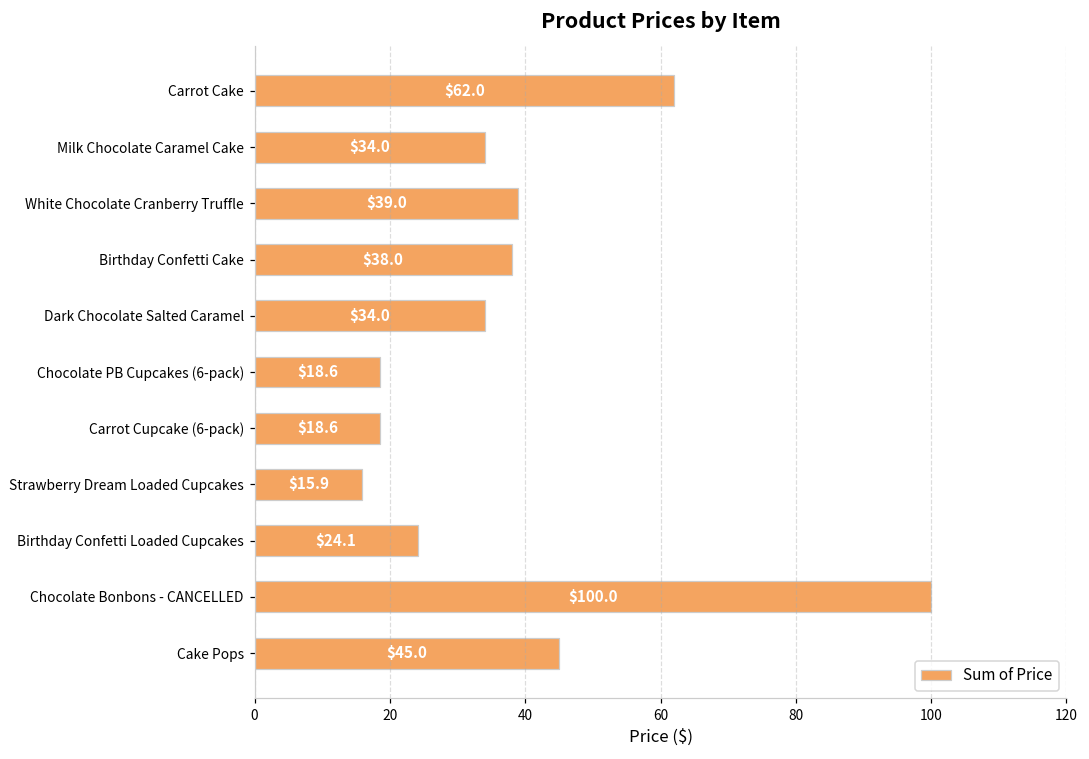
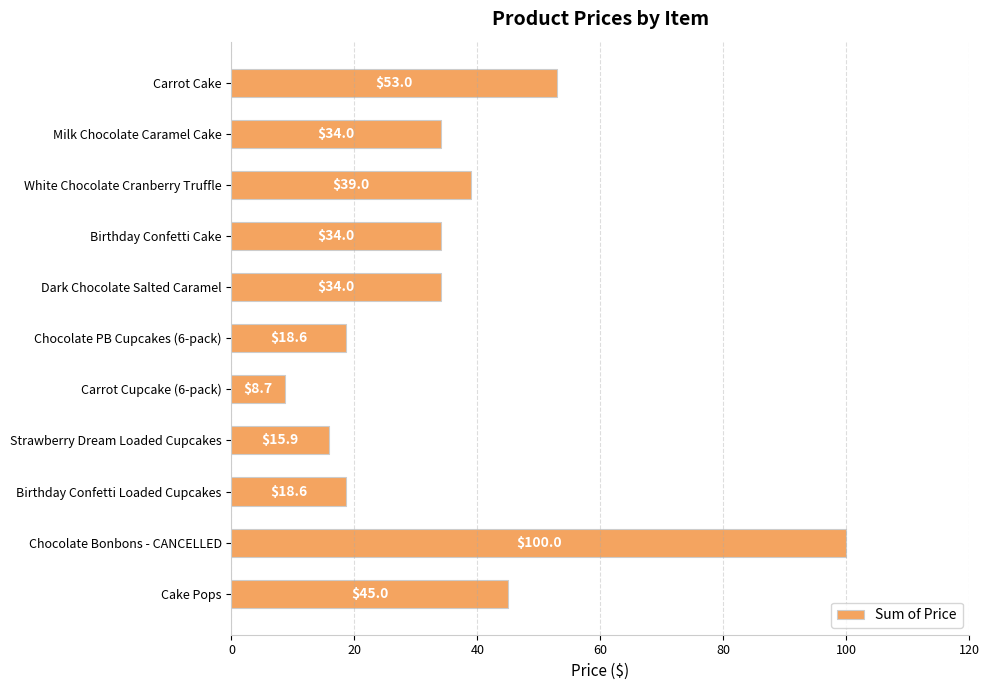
  {
-   "Carrot Cake": "$62.0",
+   "Carrot Cake": "$53.0",
    "Milk Chocolate Caramel Cake": "$34.0",
    "White Chocolate Cranberry Truffle": "$39.0",
-   "Birthday Confetti Cake": "$38.0",
+   "Birthday Confetti Cake": "$34.0",
    "Dark Chocolate Salted Caramel": "$34.0",
    "Chocolate PB Cupcakes (6-pack)": "$18.6",
-   "Carrot Cupcake (6-pack)": "$18.6",
+   "Carrot Cupcake (6-pack)": "$8.7",
    "Strawberry Dream Loaded Cupcakes": "$15.9",
-   "Birthday Confetti Loaded Cupcakes": "$24.1",
+   "Birthday Confetti Loaded Cupcakes": "$18.6",
    "Chocolate Bonbons - CANCELLED": "$100.0",
    "Cake Pops": "$45.0"
  }
